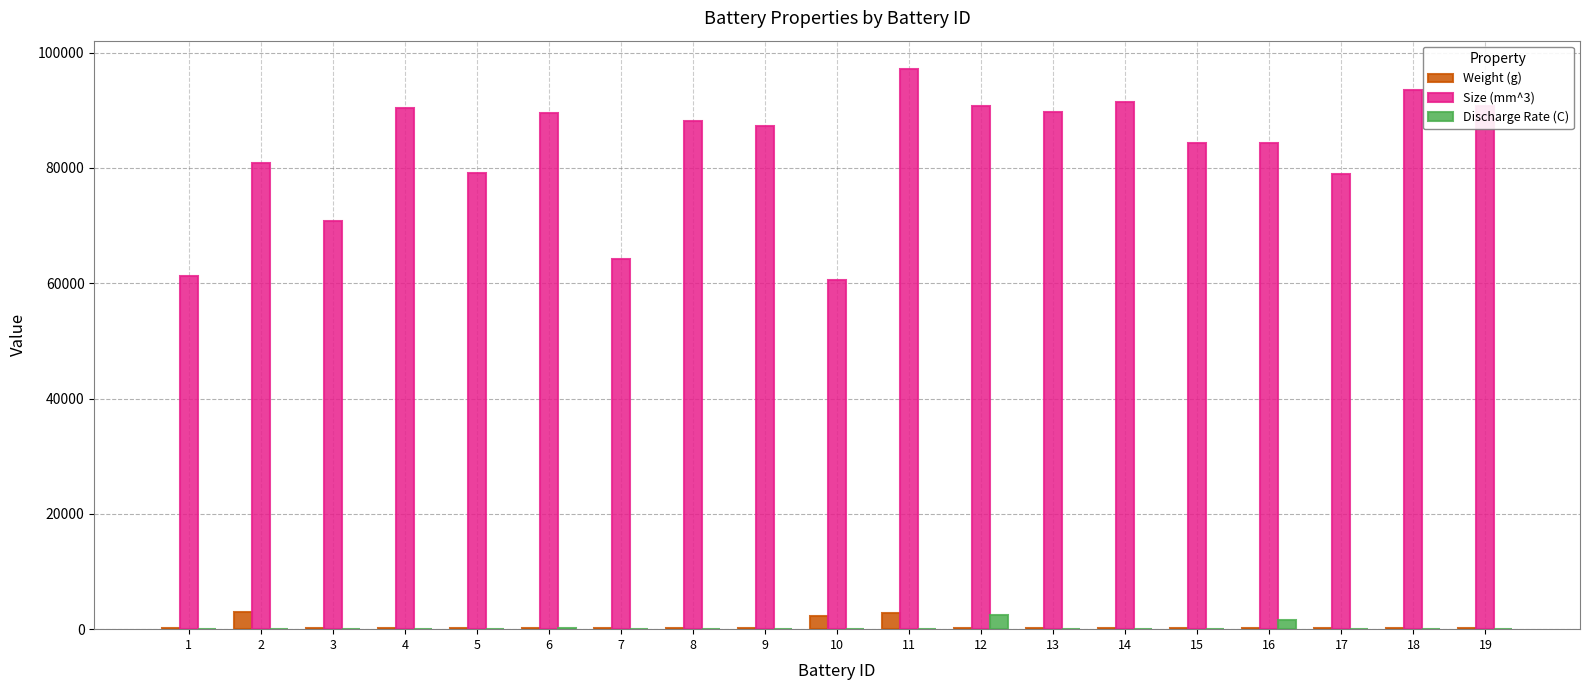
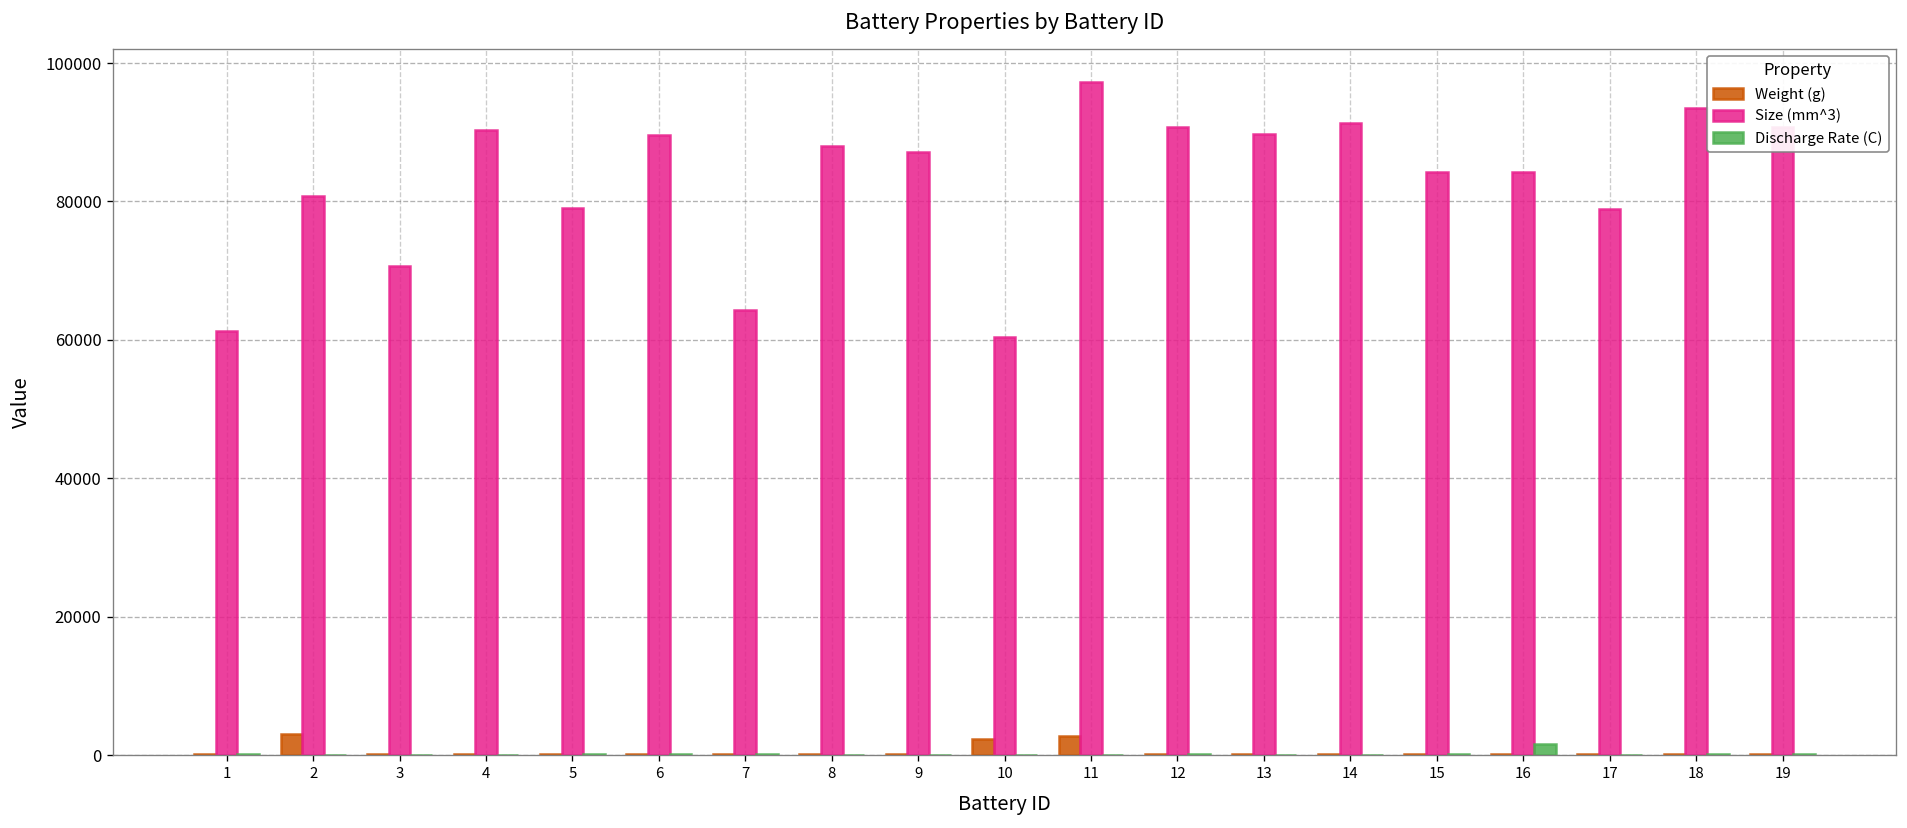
  {
    "Weight (g)": {
      "2": 3000,
      "10": 2000,
      "11": 3000
    },
    "Size (mm^3)": {
      "1": 61000,
      "2": 81000,
      "3": 71000,
      "4": 90000,
      "5": 79000,
      "6": 90000,
      "7": 64000,
      "8": 88000,
      "9": 87000,
      "10": 60000,
      "11": 97000,
      "12": 91000,
      "13": 90000,
      "14": 91000,
      "15": 84000,
      "16": 84000,
      "17": 79000,
      "18": 94000
    },
    "Discharge Rate (C)": {
-     "12": 2000,
+     "12": 0,
      "16": 2000
    }
  }
